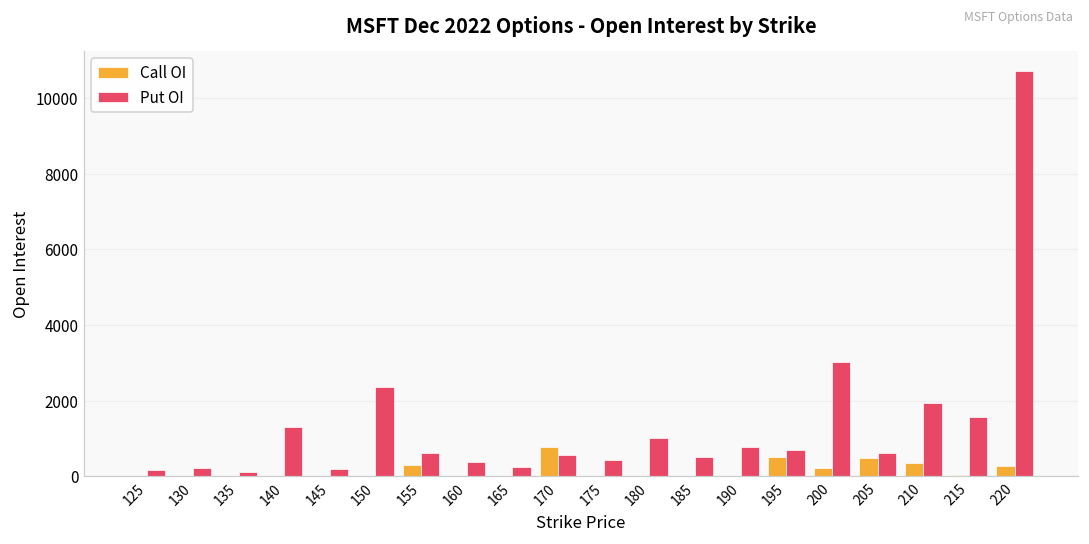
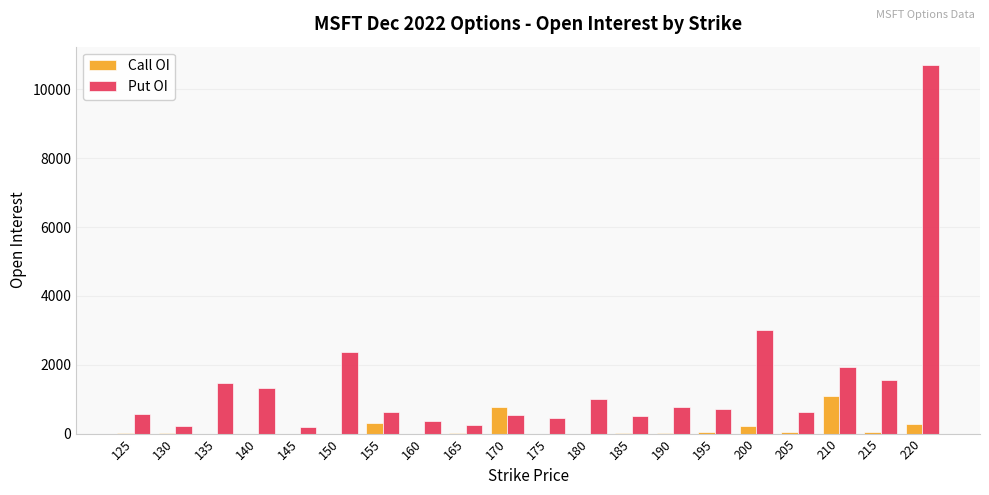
  {
    "Call OI": {
      "140": 0,
      "145": 0,
      "150": 0,
      "155": 300,
      "170": 800,
-     "195": 500,
+     "195": 100,
      "200": 200,
-     "205": 500,
-     "210": 300,
+     "205": 0,
+     "210": 1100,
      "220": 300
    },
    "Put OI": {
-     "125": 200,
+     "125": 600,
      "130": 200,
-     "135": 100,
+     "135": 1500,
      "140": 1300,
      "145": 200,
      "150": 2400,
      "155": 600,
      "160": 400,
      "165": 300,
      "170": 600,
      "175": 400,
      "180": 1000,
      "185": 500,
      "190": 800,
      "195": 700,
      "200": 3000,
      "205": 600,
      "210": 1900,
      "215": 1600,
      "220": 10700
    }
  }
